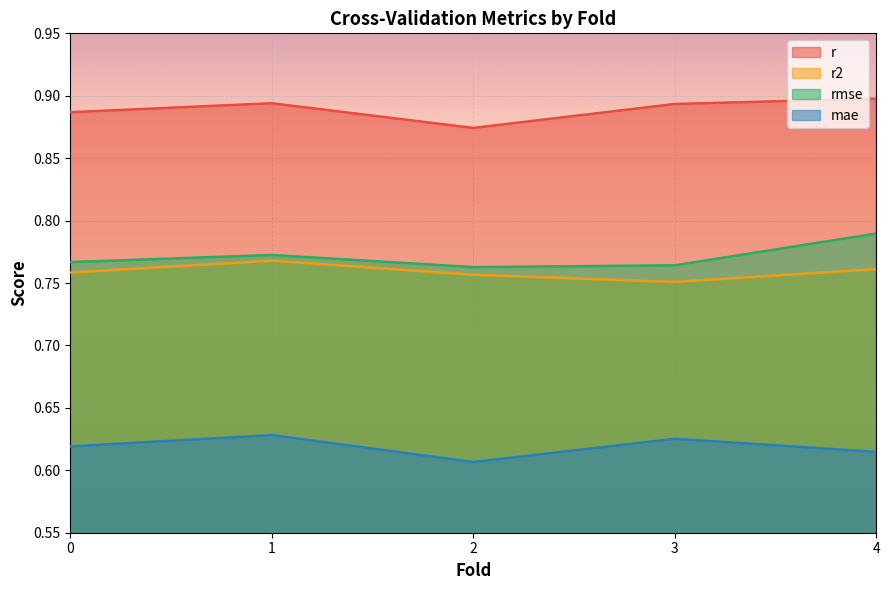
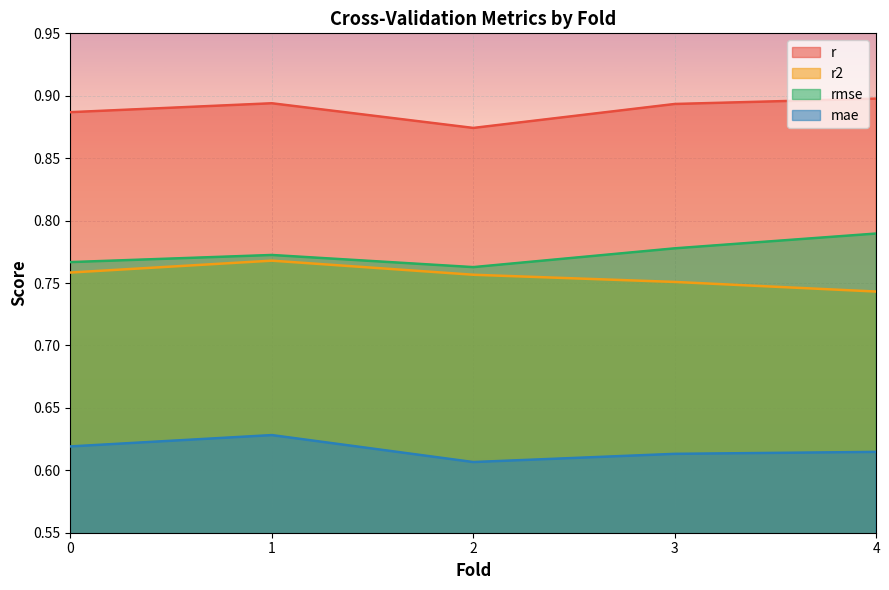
  {
    "r": {
      "0": 0.887,
      "1": 0.894,
      "2": 0.874,
      "3": 0.893,
      "4": 0.898
    },
    "r2": {
      "0": 0.758,
      "1": 0.768,
      "2": 0.757,
      "3": 0.751,
-     "4": 0.761
+     "4": 0.743
    },
    "rmse": {
      "0": 0.767,
      "1": 0.772,
      "2": 0.763,
-     "3": 0.764,
+     "3": 0.778,
      "4": 0.790
    },
    "mae": {
      "0": 0.619,
      "1": 0.628,
      "2": 0.607,
-     "3": 0.625,
+     "3": 0.613,
      "4": 0.615
    }
  }
